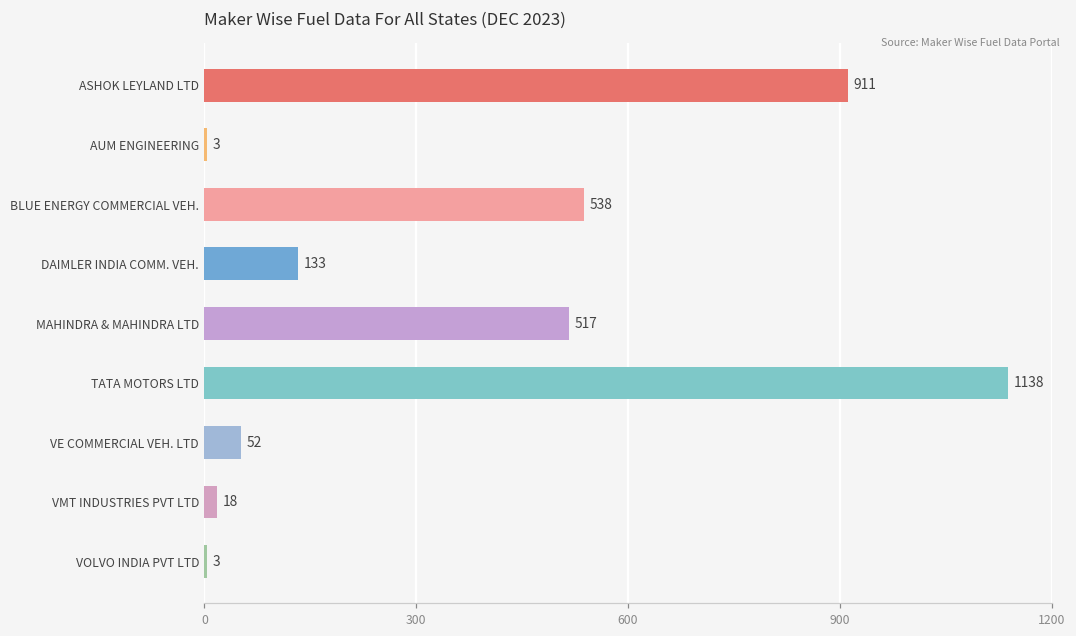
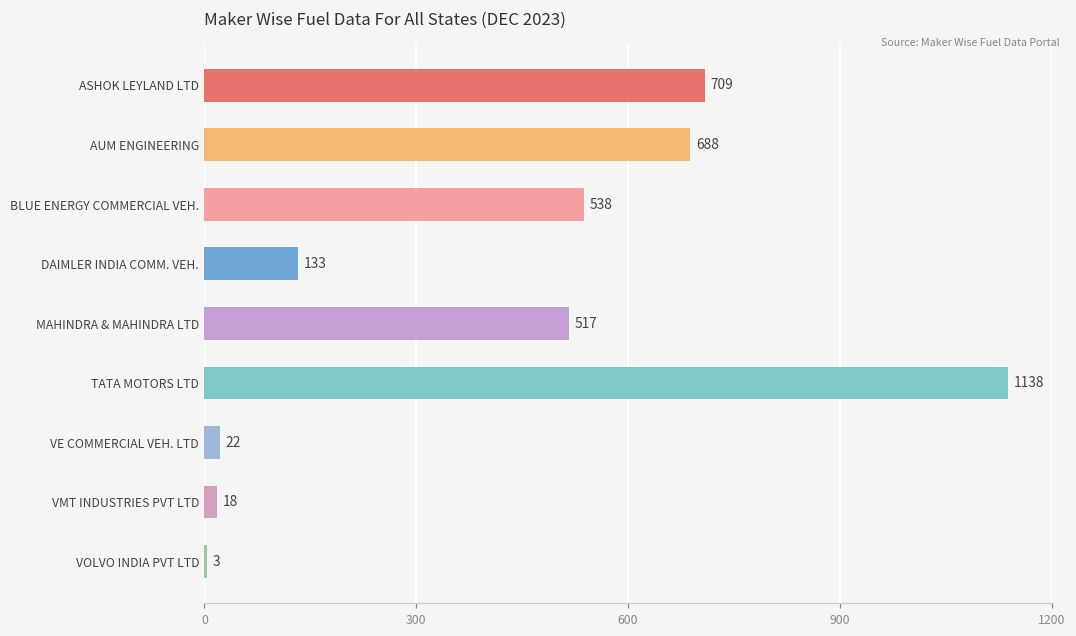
  {
-   "ASHOK LEYLAND LTD": 911,
-   "AUM ENGINEERING": 3,
+   "ASHOK LEYLAND LTD": 709,
+   "AUM ENGINEERING": 688,
    "BLUE ENERGY COMMERCIAL VEH.": 538,
    "DAIMLER INDIA COMM. VEH.": 133,
    "MAHINDRA & MAHINDRA LTD": 517,
    "TATA MOTORS LTD": 1138,
-   "VE COMMERCIAL VEH. LTD": 52,
+   "VE COMMERCIAL VEH. LTD": 22,
    "VMT INDUSTRIES PVT LTD": 18,
    "VOLVO INDIA PVT LTD": 3
  }
